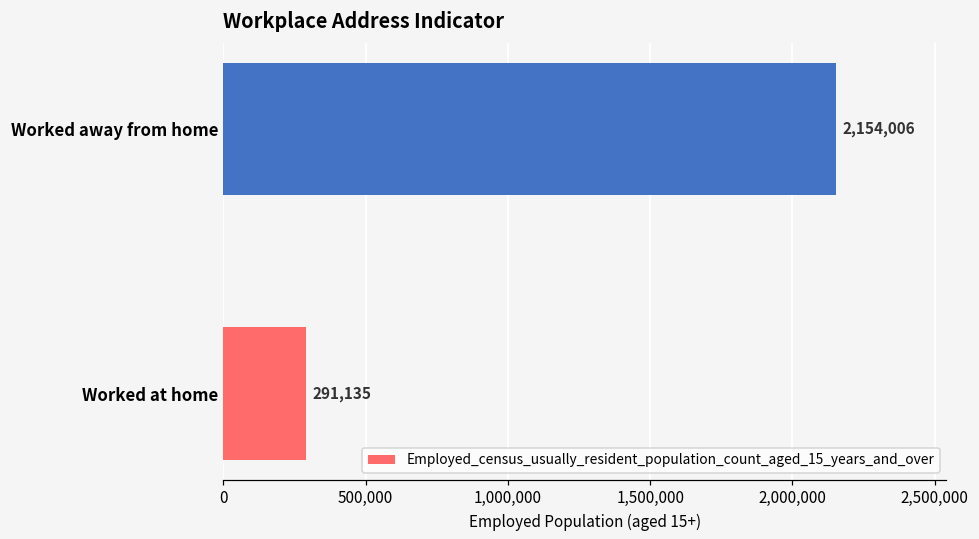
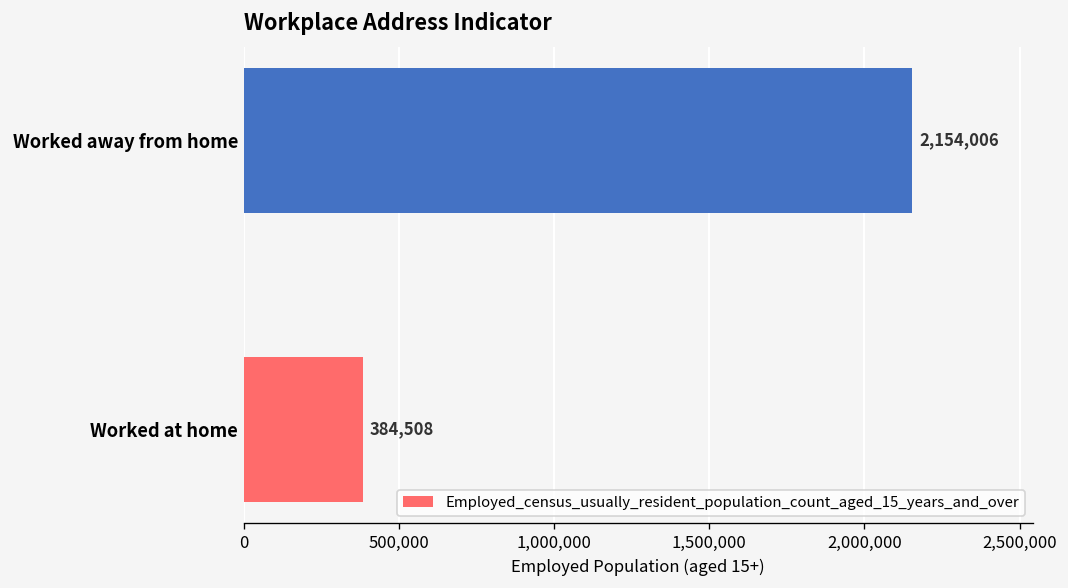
  {
    "Worked away from home": "2,154,006",
-   "Worked at home": "291,135"
+   "Worked at home": "384,508"
  }
